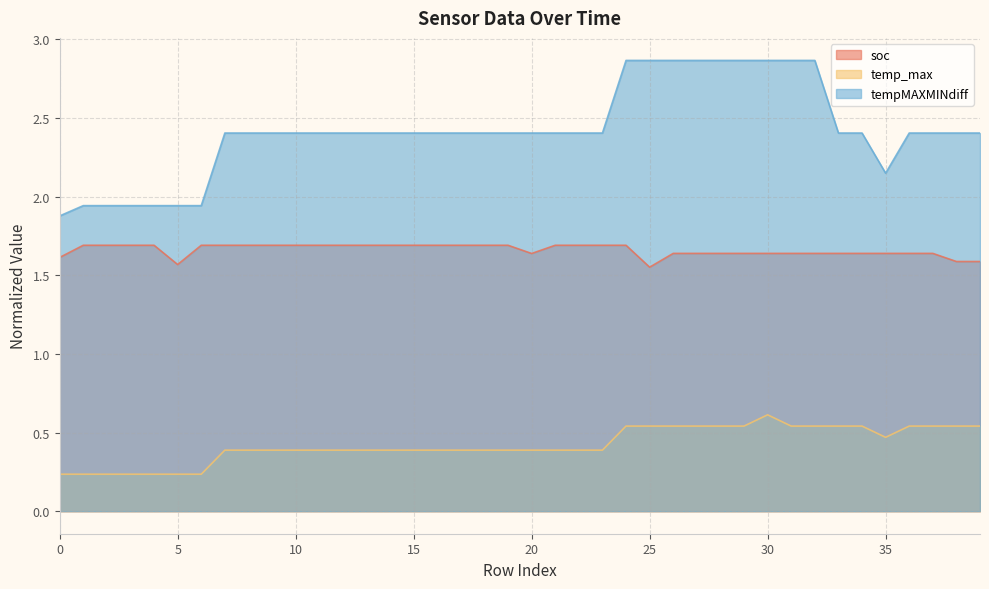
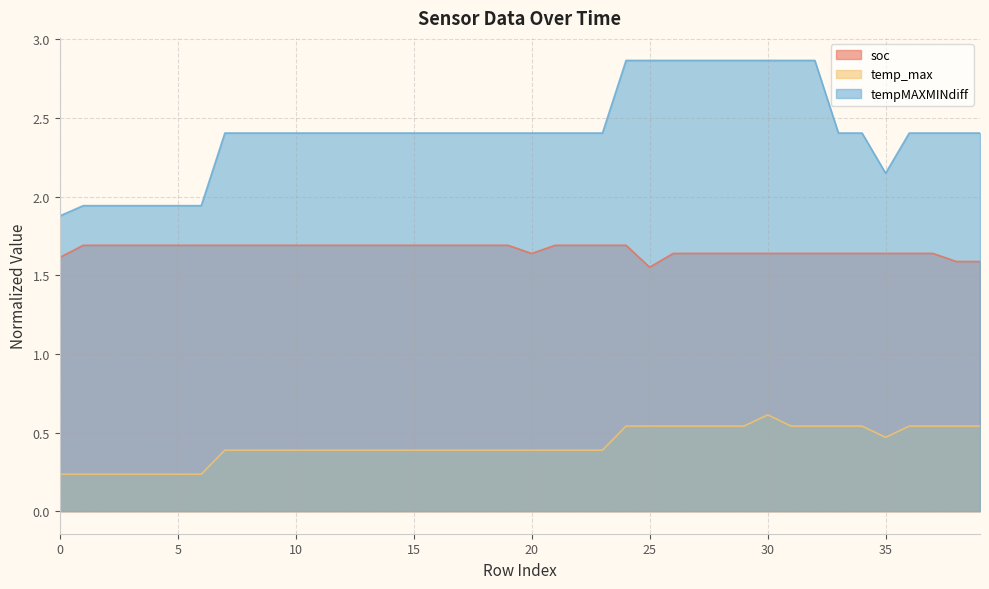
  {
    "soc": {
      "0": 1.61,
-     "5": 1.57,
+     "5": 1.69,
      "10": 1.69,
      "15": 1.69,
      "20": 1.64,
      "25": 1.55,
      "30": 1.64,
      "35": 1.64
    },
    "temp_max": {
      "0": 0.24,
      "5": 0.24,
      "10": 0.39,
      "15": 0.39,
      "20": 0.39,
      "25": 0.54,
      "30": 0.61,
      "35": 0.47
    },
    "tempMAXMINdiff": {
      "0": 1.88,
      "5": 1.94,
      "10": 2.40,
      "15": 2.40,
      "20": 2.40,
      "25": 2.87,
      "30": 2.87,
      "35": 2.15
    }
  }
